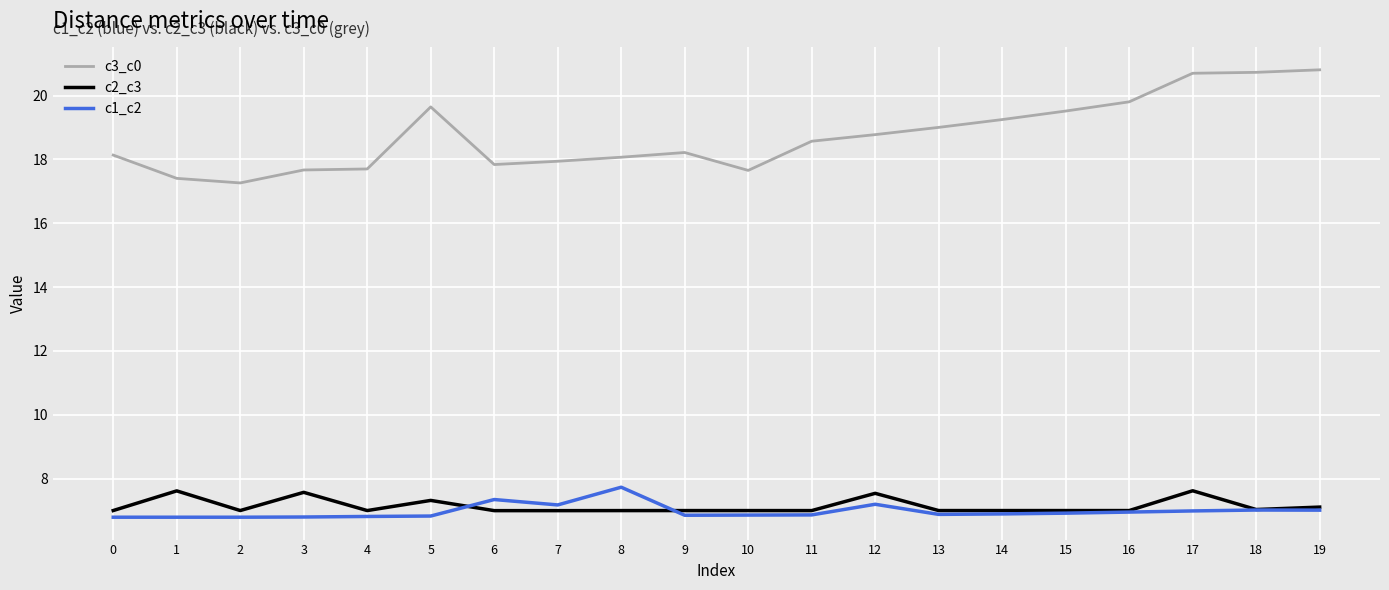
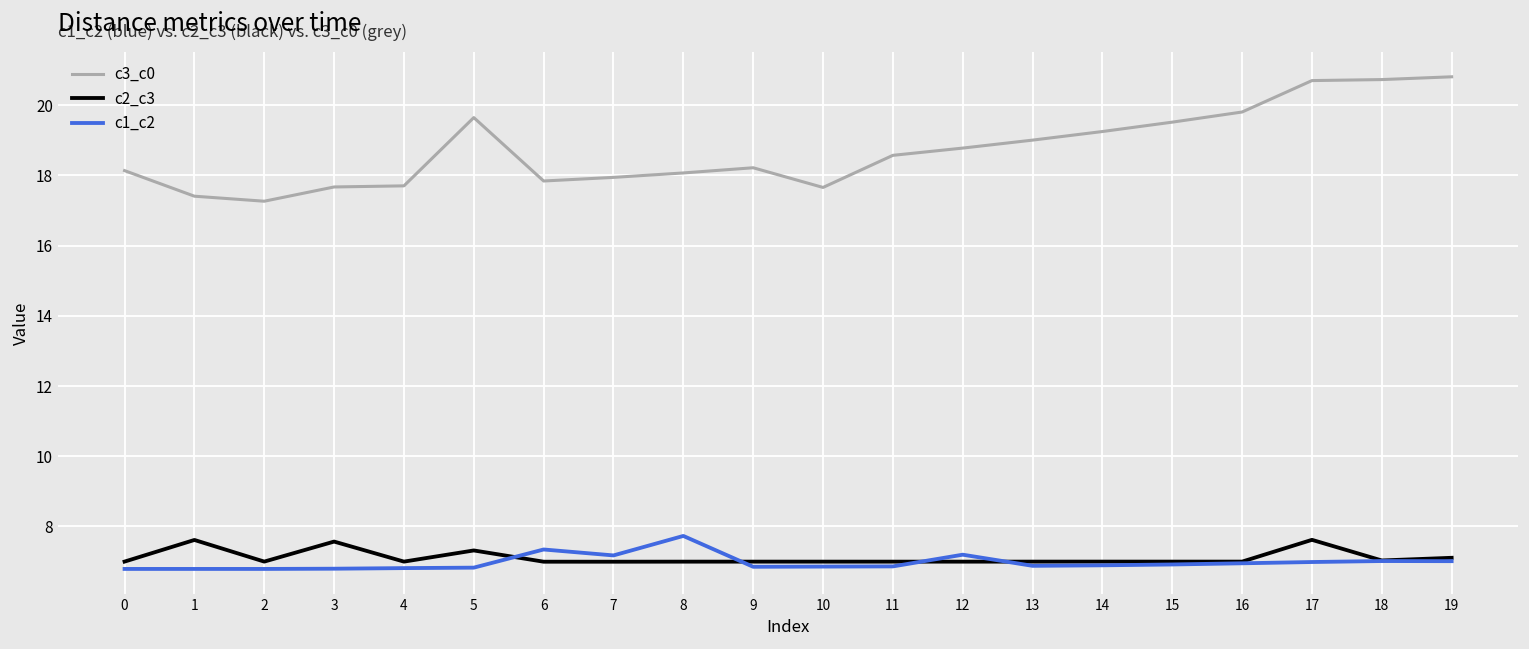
  {
    "c3_c0": {
      "0": 18.1,
      "1": 17.4,
      "2": 17.3,
      "3": 17.7,
      "4": 17.7,
      "5": 19.6,
      "6": 17.8,
      "7": 17.9,
      "8": 18.1,
      "9": 18.2,
      "10": 17.7,
      "11": 18.6,
      "12": 18.8,
      "13": 19.0,
      "14": 19.2,
      "15": 19.5,
      "16": 19.8,
      "17": 20.7,
      "18": 20.7,
      "19": 20.8
    },
    "c2_c3": {
      "0": 7.0,
      "1": 7.6,
      "2": 7.0,
      "3": 7.6,
      "4": 7.0,
      "5": 7.3,
      "6": 7.0,
      "7": 7.0,
      "8": 7.0,
      "9": 7.0,
      "10": 7.0,
      "11": 7.0,
-     "12": 7.5,
+     "12": 7.0,
      "13": 7.0,
      "14": 7.0,
      "15": 7.0,
      "17": 7.6,
      "19": 7.1
    },
    "c1_c2": {
      "0": 6.8,
      "1": 6.8,
      "2": 6.8,
      "3": 6.8,
      "4": 6.8,
      "5": 6.8,
      "6": 7.3,
      "7": 7.2,
      "8": 7.7,
      "9": 6.9,
      "10": 6.9,
      "11": 6.9,
      "12": 7.2,
      "13": 6.9,
      "14": 6.9,
      "15": 6.9,
      "17": 7.0,
      "19": 7.0
    }
  }
